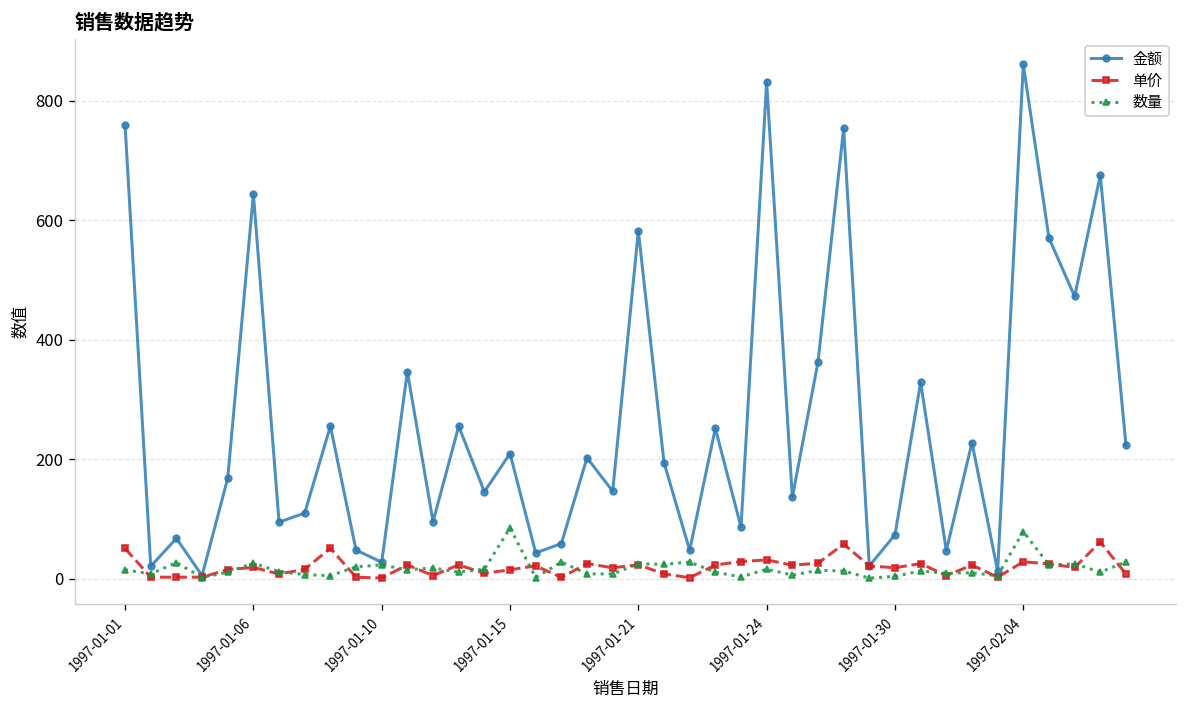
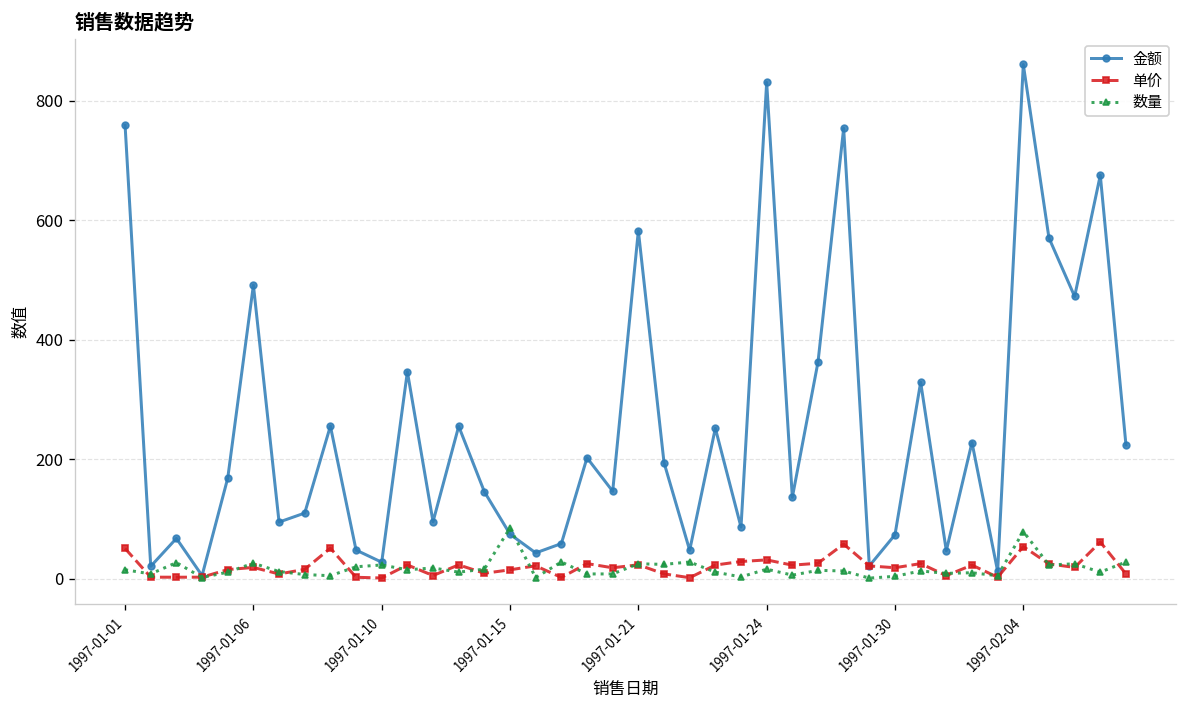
  {
    "金额": {
-     "1997-01-06": 640,
-     "1997-01-15": 210,
+     "1997-01-06": 490,
+     "1997-01-15": 70,
      "1997-01-24": 830,
      "1997-02-04": 860
    },
    "单价": {
      "1997-01-06": 20,
      "1997-01-15": 10,
      "1997-01-24": 30,
-     "1997-02-04": 30
+     "1997-02-04": 50
    },
    "数量": {
      "1997-01-06": 30,
      "1997-01-15": 90,
      "1997-01-24": 20,
      "1997-02-04": 80
    }
  }
